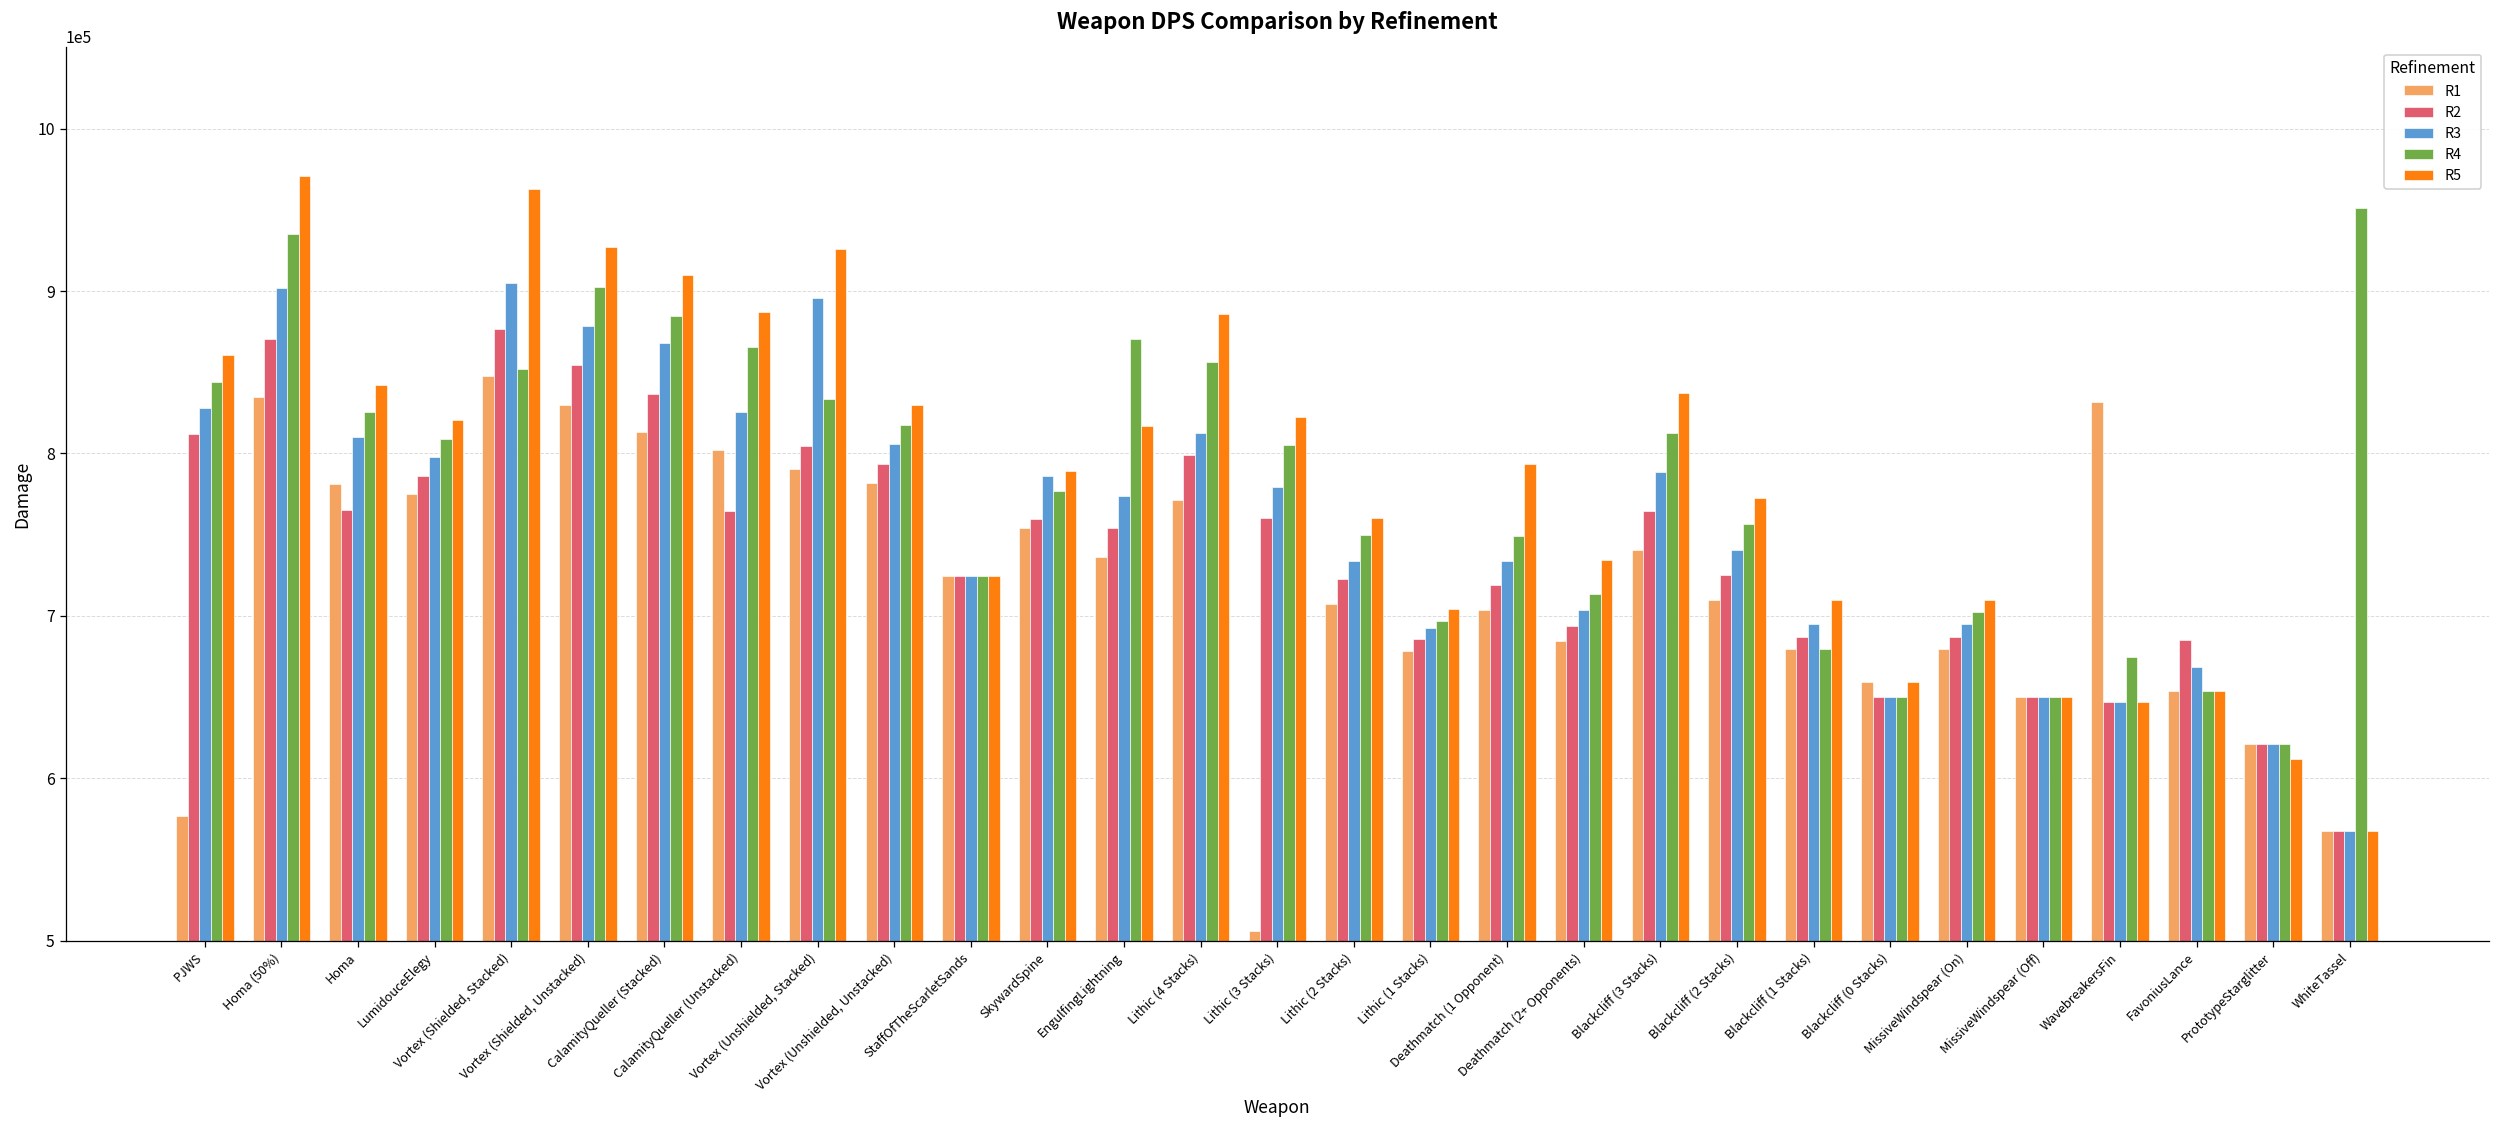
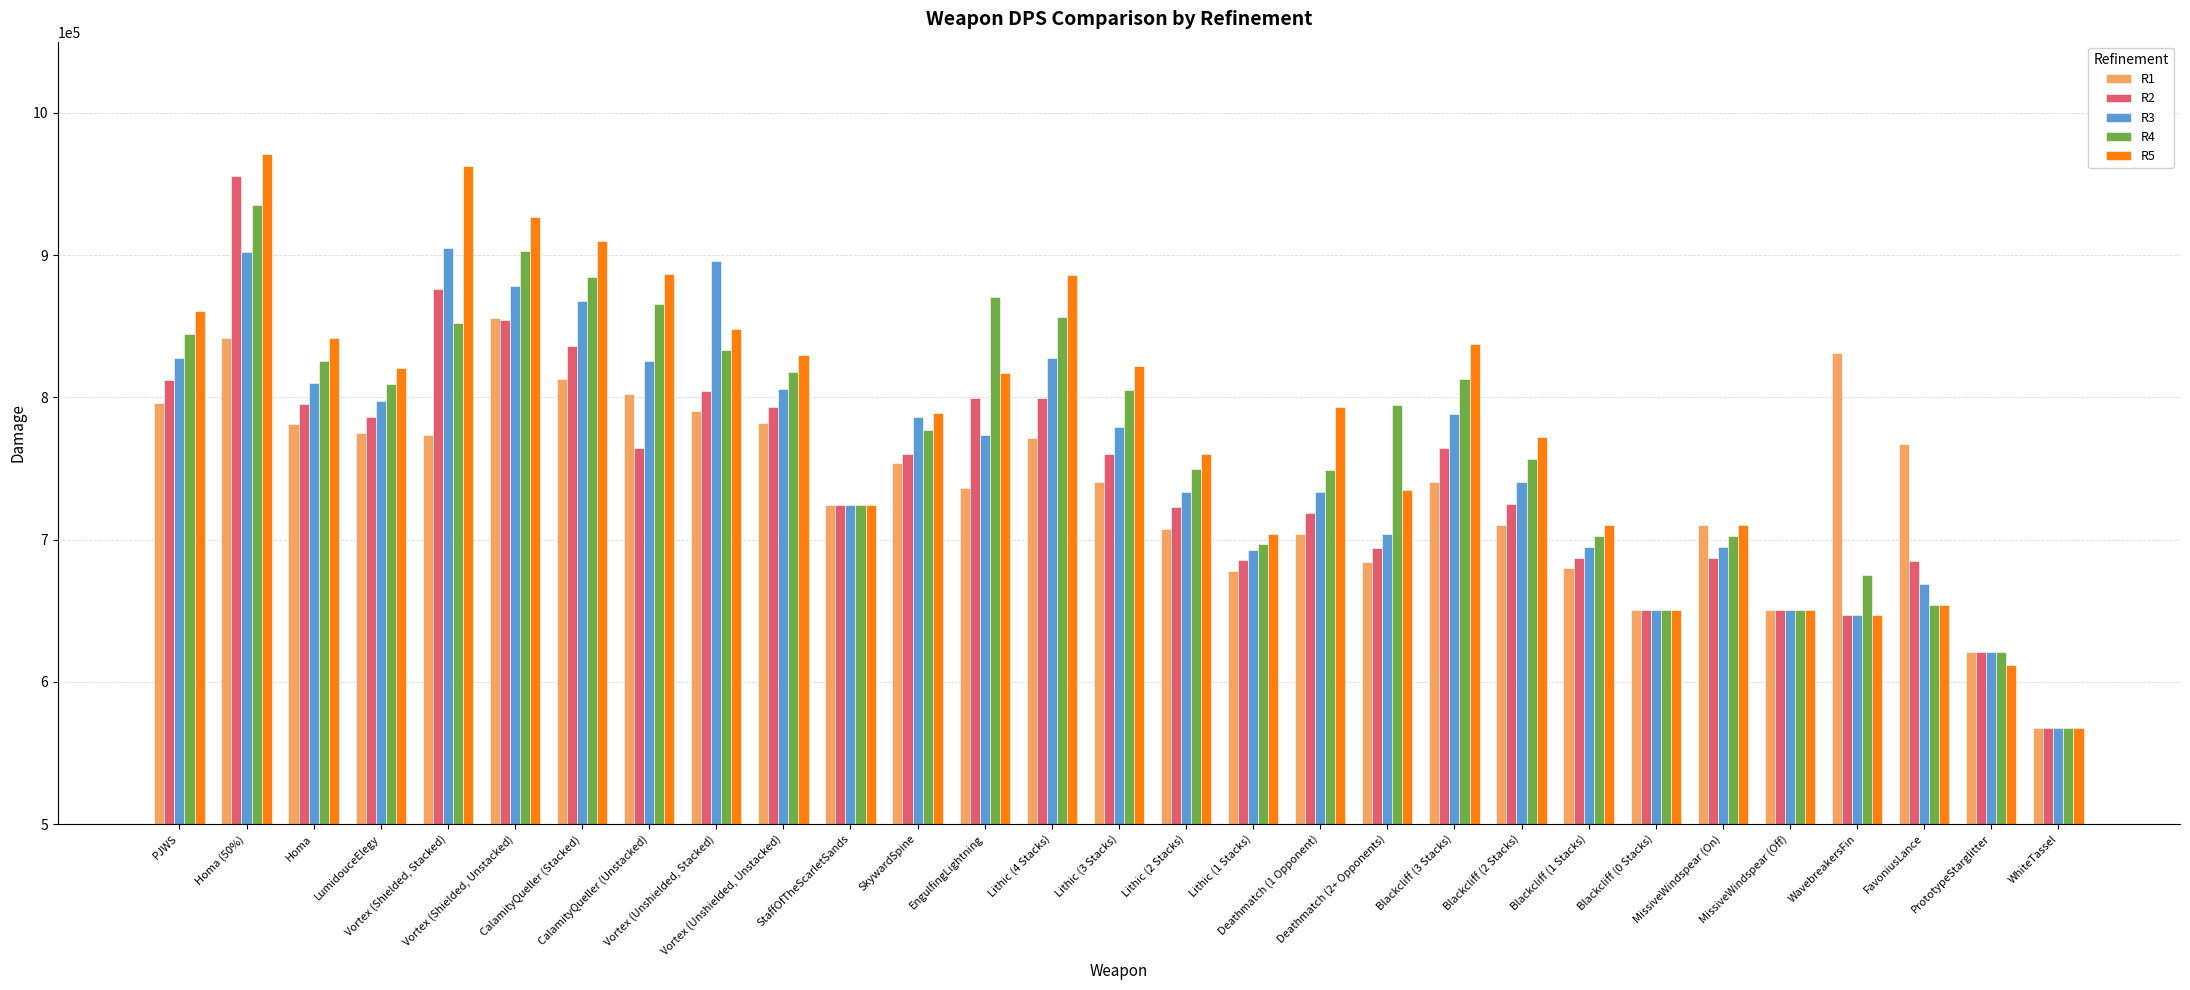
  {
    "R1": {
-     "PJWS": 577000,
-     "Homa (50%)": 834000,
+     "PJWS": 796000,
+     "Homa (50%)": 842000,
      "Homa": 781000,
      "LumidouceElegy": 775000,
-     "Vortex (Shielded, Stacked)": 848000,
-     "Vortex (Shielded, Unstacked)": 830000,
+     "Vortex (Shielded, Stacked)": 773000,
+     "Vortex (Shielded, Unstacked)": 856000,
      "CalamityQueller (Stacked)": 813000,
      "CalamityQueller (Unstacked)": 802000,
      "Vortex (Unshielded, Stacked)": 790000,
      "Vortex (Unshielded, Unstacked)": 782000,
      "StaffOfTheScarletSands": 725000,
      "SkywardSpine": 754000,
      "EngulfingLightning": 736000,
      "Lithic (4 Stacks)": 771000,
-     "Lithic (3 Stacks)": 506000,
+     "Lithic (3 Stacks)": 740000,
      "Lithic (2 Stacks)": 707000,
      "Lithic (1 Stacks)": 678000,
      "Deathmatch (1 Opponent)": 704000,
      "Deathmatch (2+ Opponents)": 684000,
      "Blackcliff (3 Stacks)": 741000,
      "Blackcliff (2 Stacks)": 710000,
      "Blackcliff (1 Stacks)": 680000,
-     "Blackcliff (0 Stacks)": 660000,
-     "MissiveWindspear (On)": 680000,
+     "Blackcliff (0 Stacks)": 650000,
+     "MissiveWindspear (On)": 710000,
      "MissiveWindspear (Off)": 650000,
      "WavebreakersFin": 831000,
-     "FavoniusLance": 654000,
+     "FavoniusLance": 767000,
      "PrototypeStarglitter": 621000,
      "WhiteTassel": 568000
    },
    "R2": {
      "PJWS": 812000,
-     "Homa (50%)": 871000,
-     "Homa": 765000,
+     "Homa (50%)": 955000,
+     "Homa": 795000,
      "LumidouceElegy": 786000,
      "Vortex (Shielded, Stacked)": 876000,
      "Vortex (Shielded, Unstacked)": 854000,
      "CalamityQueller (Stacked)": 836000,
      "CalamityQueller (Unstacked)": 765000,
      "Vortex (Unshielded, Stacked)": 805000,
      "Vortex (Unshielded, Unstacked)": 793000,
      "StaffOfTheScarletSands": 725000,
      "SkywardSpine": 760000,
-     "EngulfingLightning": 754000,
+     "EngulfingLightning": 800000,
      "Lithic (4 Stacks)": 799000,
      "Lithic (3 Stacks)": 760000,
      "Lithic (2 Stacks)": 723000,
      "Lithic (1 Stacks)": 686000,
      "Deathmatch (1 Opponent)": 719000,
      "Deathmatch (2+ Opponents)": 694000,
      "Blackcliff (3 Stacks)": 764000,
      "Blackcliff (2 Stacks)": 725000,
      "Blackcliff (1 Stacks)": 687000,
      "Blackcliff (0 Stacks)": 650000,
      "MissiveWindspear (On)": 687000,
      "MissiveWindspear (Off)": 650000,
      "WavebreakersFin": 647000,
      "FavoniusLance": 685000,
      "PrototypeStarglitter": 621000,
      "WhiteTassel": 568000
    },
    "R3": {
      "PJWS": 828000,
      "Homa (50%)": 902000,
      "Homa": 810000,
      "LumidouceElegy": 798000,
      "Vortex (Shielded, Stacked)": 905000,
      "Vortex (Shielded, Unstacked)": 878000,
      "CalamityQueller (Stacked)": 868000,
      "CalamityQueller (Unstacked)": 826000,
      "Vortex (Unshielded, Stacked)": 896000,
      "Vortex (Unshielded, Unstacked)": 806000,
      "StaffOfTheScarletSands": 725000,
      "SkywardSpine": 786000,
      "EngulfingLightning": 774000,
-     "Lithic (4 Stacks)": 813000,
+     "Lithic (4 Stacks)": 828000,
      "Lithic (3 Stacks)": 779000,
      "Lithic (2 Stacks)": 733000,
      "Lithic (1 Stacks)": 693000,
      "Deathmatch (1 Opponent)": 734000,
      "Deathmatch (2+ Opponents)": 704000,
      "Blackcliff (3 Stacks)": 788000,
      "Blackcliff (2 Stacks)": 741000,
      "Blackcliff (1 Stacks)": 695000,
      "Blackcliff (0 Stacks)": 650000,
      "MissiveWindspear (On)": 695000,
      "MissiveWindspear (Off)": 650000,
      "WavebreakersFin": 647000,
      "FavoniusLance": 669000,
      "PrototypeStarglitter": 621000,
      "WhiteTassel": 568000
    },
    "R4": {
      "PJWS": 844000,
      "Homa (50%)": 935000,
      "Homa": 825000,
      "LumidouceElegy": 809000,
      "Vortex (Shielded, Stacked)": 852000,
      "Vortex (Shielded, Unstacked)": 903000,
      "CalamityQueller (Stacked)": 885000,
      "CalamityQueller (Unstacked)": 865000,
      "Vortex (Unshielded, Stacked)": 833000,
      "Vortex (Unshielded, Unstacked)": 818000,
      "StaffOfTheScarletSands": 725000,
      "SkywardSpine": 777000,
      "EngulfingLightning": 870000,
      "Lithic (4 Stacks)": 856000,
      "Lithic (3 Stacks)": 805000,
      "Lithic (2 Stacks)": 750000,
      "Lithic (1 Stacks)": 697000,
      "Deathmatch (1 Opponent)": 749000,
-     "Deathmatch (2+ Opponents)": 714000,
+     "Deathmatch (2+ Opponents)": 794000,
      "Blackcliff (3 Stacks)": 813000,
      "Blackcliff (2 Stacks)": 756000,
-     "Blackcliff (1 Stacks)": 679000,
+     "Blackcliff (1 Stacks)": 702000,
      "Blackcliff (0 Stacks)": 650000,
      "MissiveWindspear (On)": 702000,
      "MissiveWindspear (Off)": 650000,
      "WavebreakersFin": 675000,
      "FavoniusLance": 654000,
      "PrototypeStarglitter": 621000,
-     "WhiteTassel": 951000
+     "WhiteTassel": 568000
    },
    "R5": {
      "PJWS": 861000,
      "Homa (50%)": 971000,
      "Homa": 842000,
      "LumidouceElegy": 821000,
      "Vortex (Shielded, Stacked)": 963000,
      "Vortex (Shielded, Unstacked)": 927000,
      "CalamityQueller (Stacked)": 910000,
      "CalamityQueller (Unstacked)": 887000,
-     "Vortex (Unshielded, Stacked)": 926000,
+     "Vortex (Unshielded, Stacked)": 848000,
      "Vortex (Unshielded, Unstacked)": 830000,
      "StaffOfTheScarletSands": 725000,
      "SkywardSpine": 789000,
      "EngulfingLightning": 817000,
      "Lithic (4 Stacks)": 886000,
      "Lithic (3 Stacks)": 822000,
      "Lithic (2 Stacks)": 760000,
      "Lithic (1 Stacks)": 704000,
      "Deathmatch (1 Opponent)": 793000,
      "Deathmatch (2+ Opponents)": 735000,
      "Blackcliff (3 Stacks)": 837000,
      "Blackcliff (2 Stacks)": 772000,
      "Blackcliff (1 Stacks)": 710000,
-     "Blackcliff (0 Stacks)": 659000,
+     "Blackcliff (0 Stacks)": 650000,
      "MissiveWindspear (On)": 710000,
      "MissiveWindspear (Off)": 650000,
      "WavebreakersFin": 647000,
      "FavoniusLance": 654000,
      "PrototypeStarglitter": 612000,
      "WhiteTassel": 568000
    }
  }
